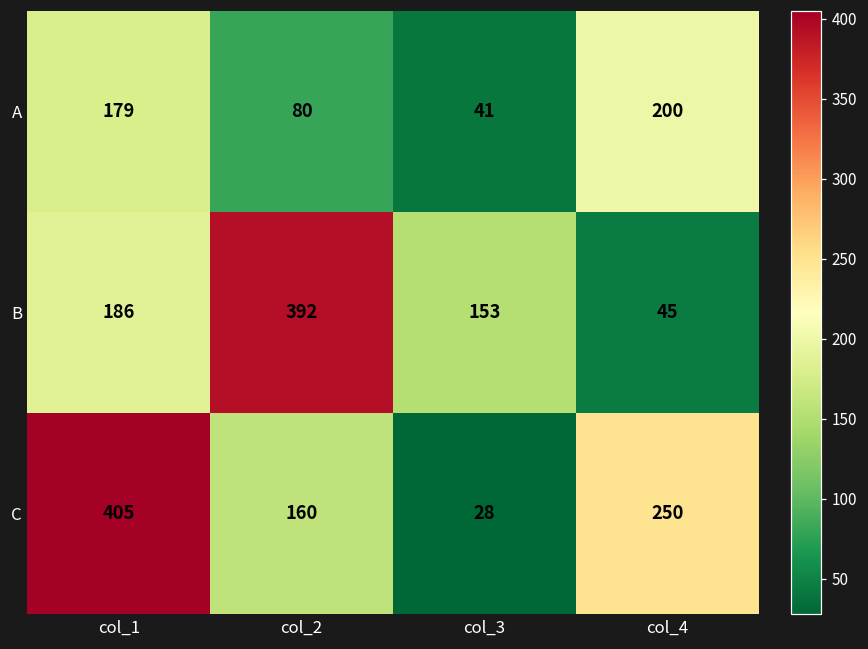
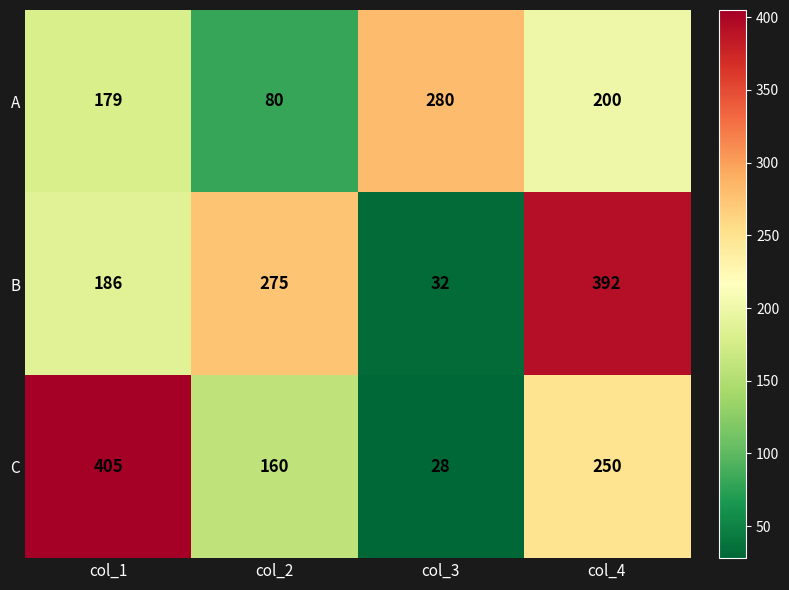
  {
    "A": {
      "col_1": 179,
      "col_2": 80,
-     "col_3": 41,
+     "col_3": 280,
      "col_4": 200
    },
    "B": {
      "col_1": 186,
-     "col_2": 392,
-     "col_3": 153,
-     "col_4": 45
+     "col_2": 275,
+     "col_3": 32,
+     "col_4": 392
    },
    "C": {
      "col_1": 405,
      "col_2": 160,
      "col_3": 28,
      "col_4": 250
    }
  }
